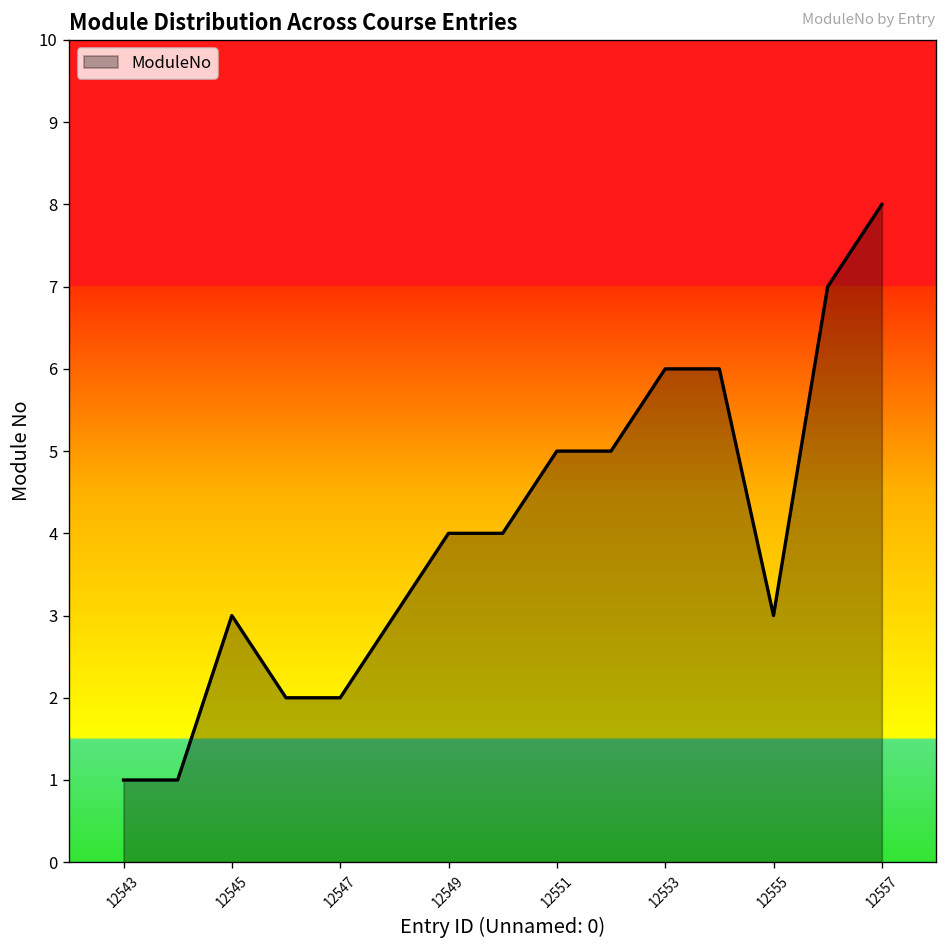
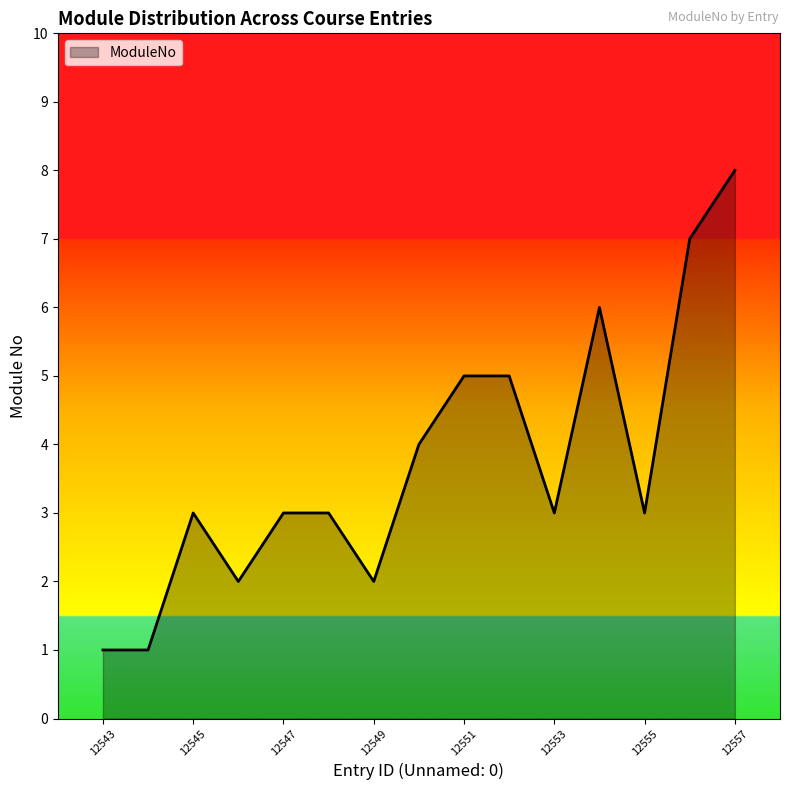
  {
    "12543": 1,
    "12545": 3,
-   "12547": 2,
-   "12549": 4,
+   "12547": 3,
+   "12549": 2,
    "12551": 5,
-   "12553": 6,
+   "12553": 3,
    "12555": 3,
    "12557": 8
  }
